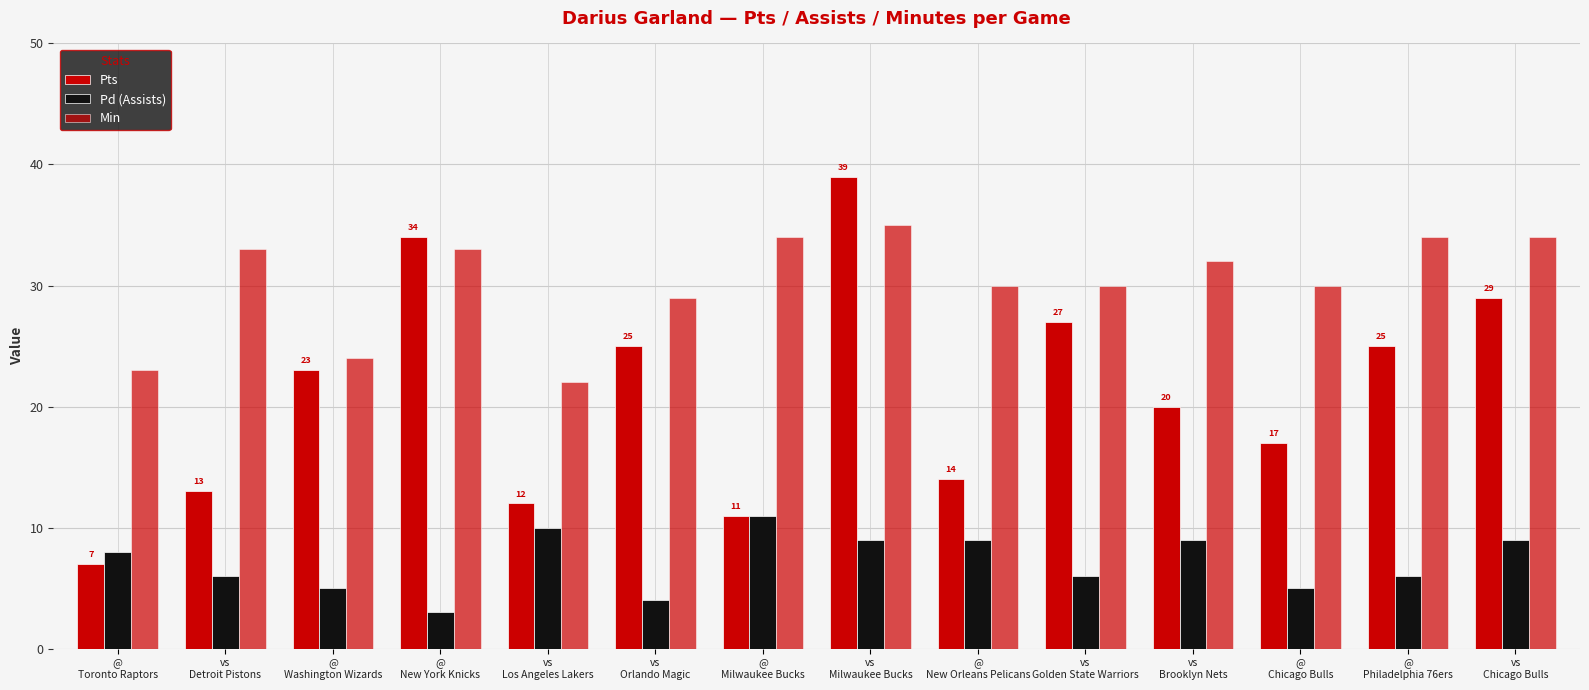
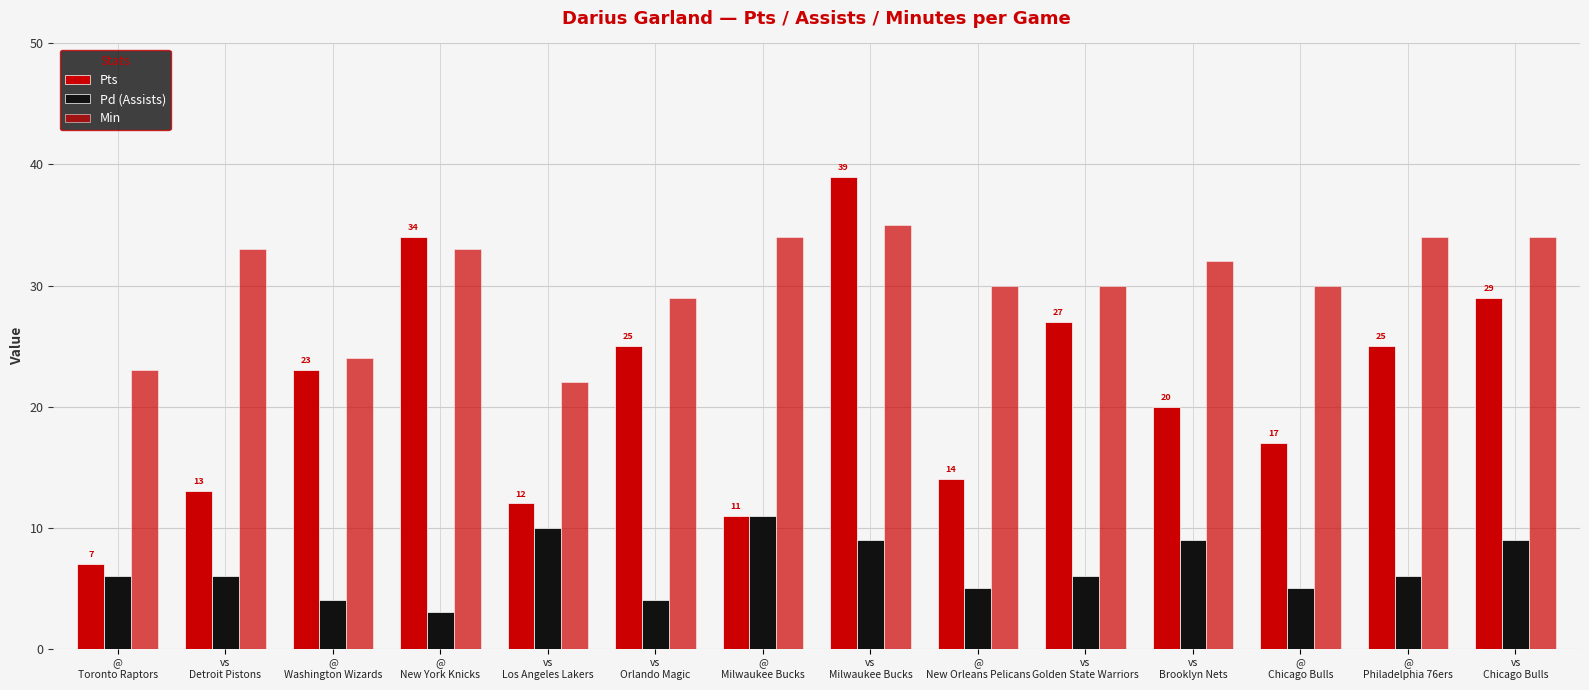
  {
    "Pd (Assists)": {
-     "@ Toronto Raptors": 8,
+     "@ Toronto Raptors": 6,
      "vs Detroit Pistons": 6,
-     "@ Washington Wizards": 5,
+     "@ Washington Wizards": 4,
      "@ New York Knicks": 3,
      "vs Los Angeles Lakers": 10,
      "vs Orlando Magic": 4,
      "vs Milwaukee Bucks": 9,
-     "@ New Orleans Pelicans": 9,
+     "@ New Orleans Pelicans": 5,
      "vs Golden State Warriors": 6,
      "vs Brooklyn Nets": 9,
      "@ Chicago Bulls": 5,
      "@ Philadelphia 76ers": 6,
      "vs Chicago Bulls": 9
    }
  }
